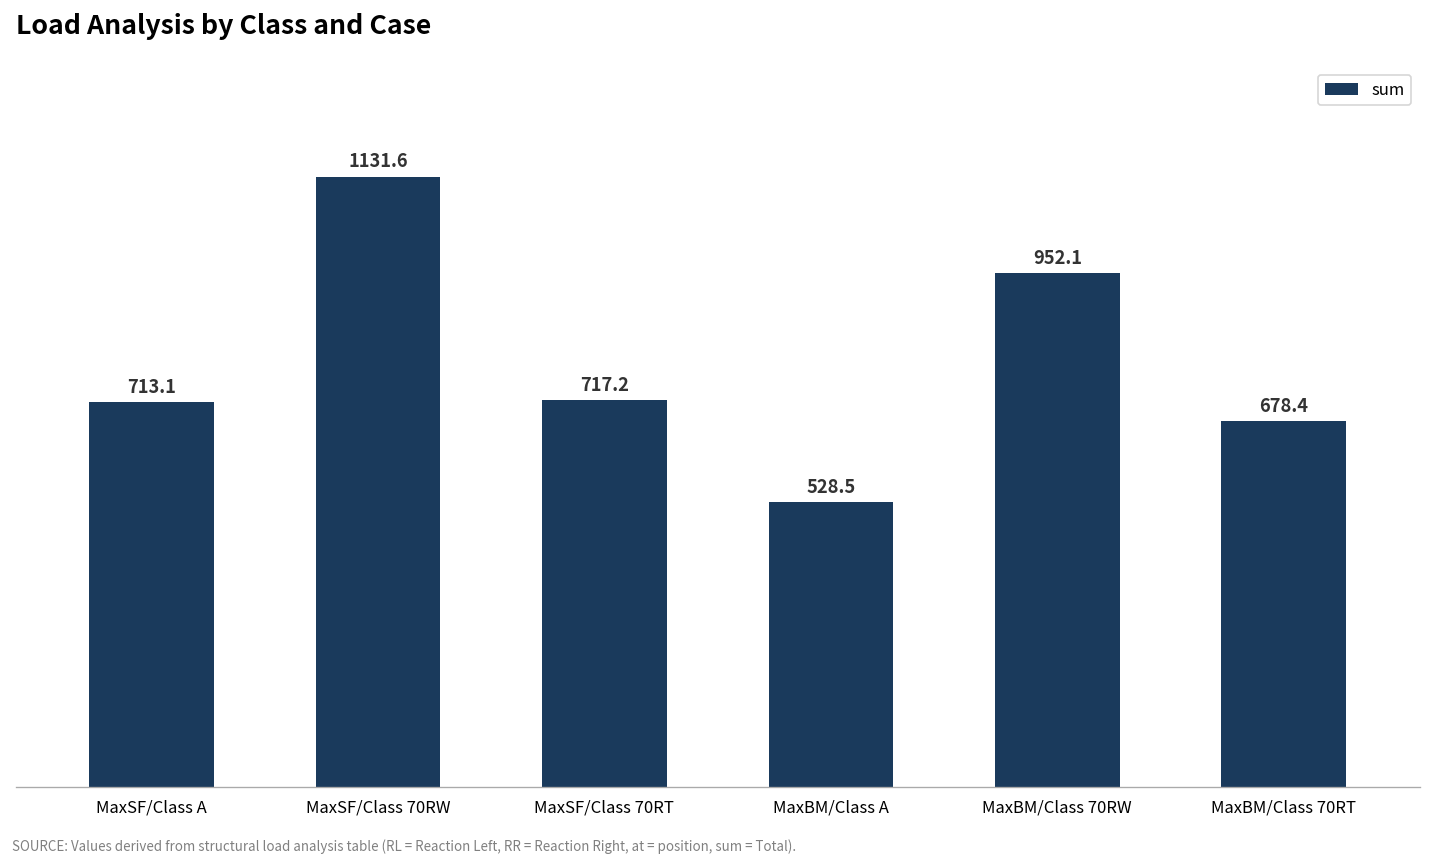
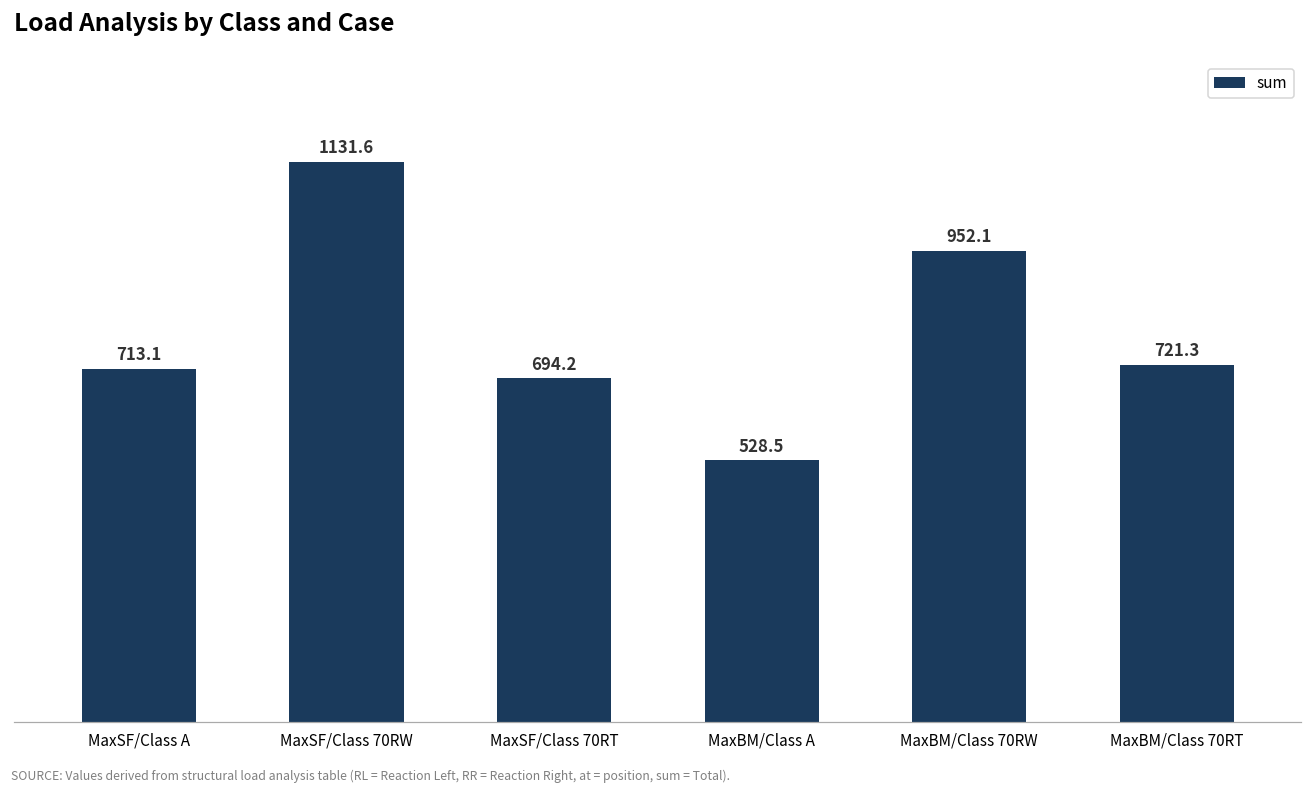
  {
    "MaxSF/Class A": 713.1,
    "MaxSF/Class 70RW": 1131.6,
-   "MaxSF/Class 70RT": 717.2,
+   "MaxSF/Class 70RT": 694.2,
    "MaxBM/Class A": 528.5,
    "MaxBM/Class 70RW": 952.1,
-   "MaxBM/Class 70RT": 678.4
+   "MaxBM/Class 70RT": 721.3
  }
